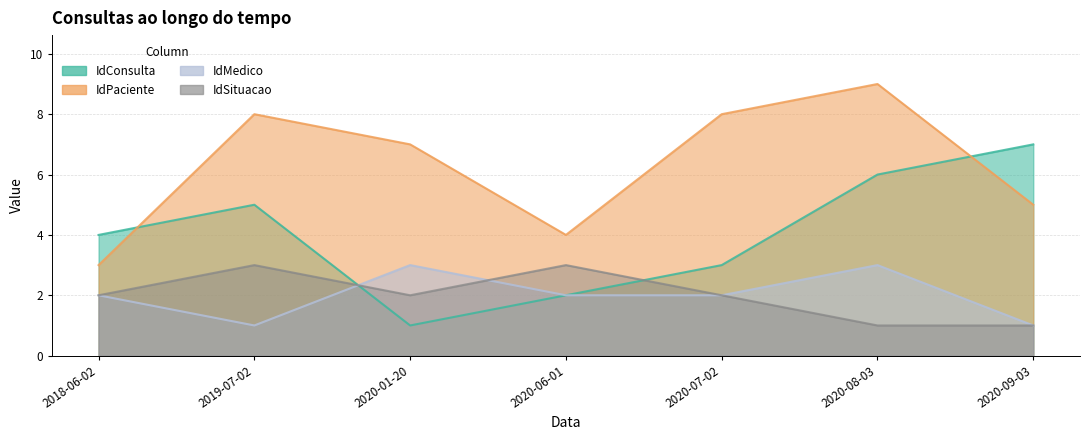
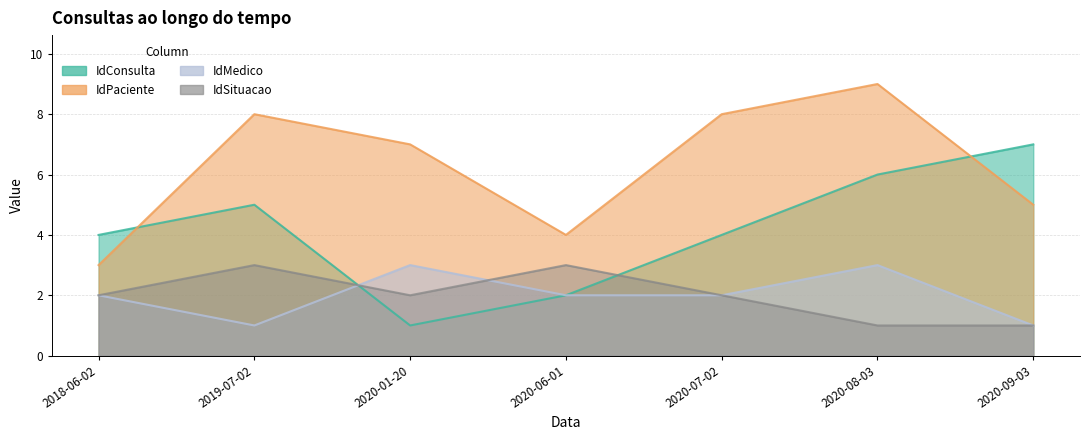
  {
    "IdConsulta": {
      "2018-06-02": 4,
      "2019-07-02": 5,
      "2020-01-20": 1,
-     "2020-07-02": 3,
+     "2020-07-02": 4,
      "2020-08-03": 6,
      "2020-09-03": 7
    },
    "IdPaciente": {
      "2018-06-02": 3,
      "2019-07-02": 8,
      "2020-01-20": 7,
      "2020-06-01": 4,
      "2020-07-02": 8,
      "2020-08-03": 9,
      "2020-09-03": 5
    }
  }
